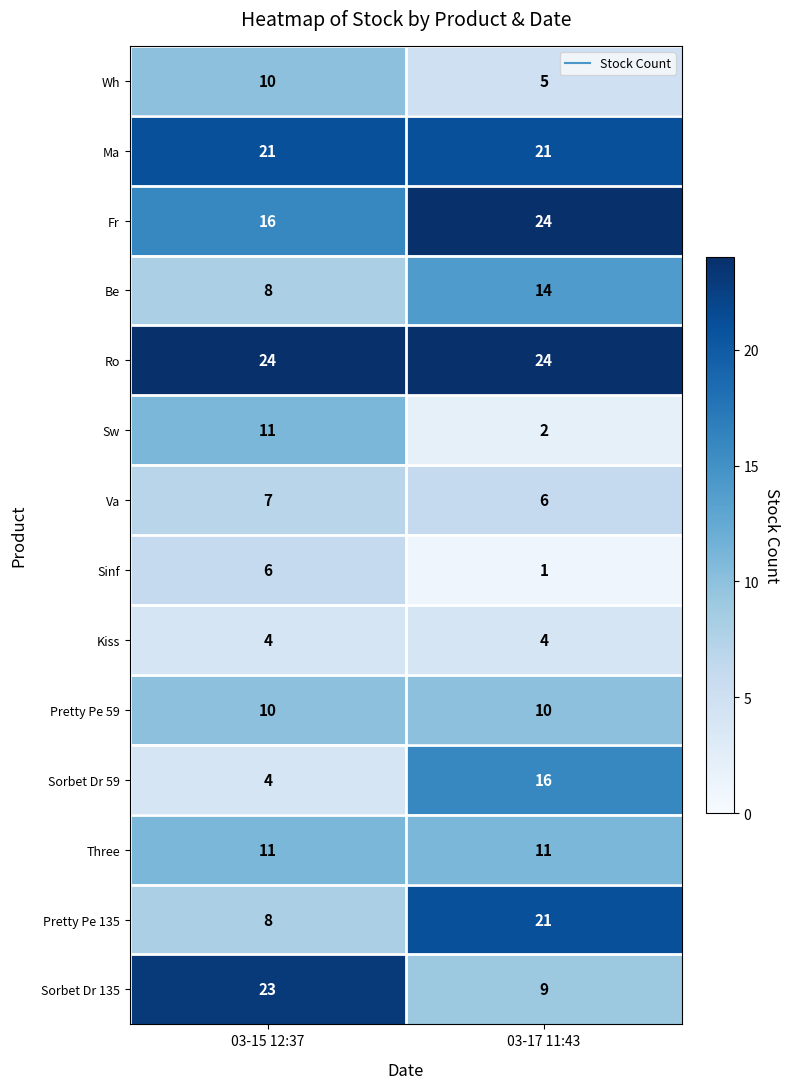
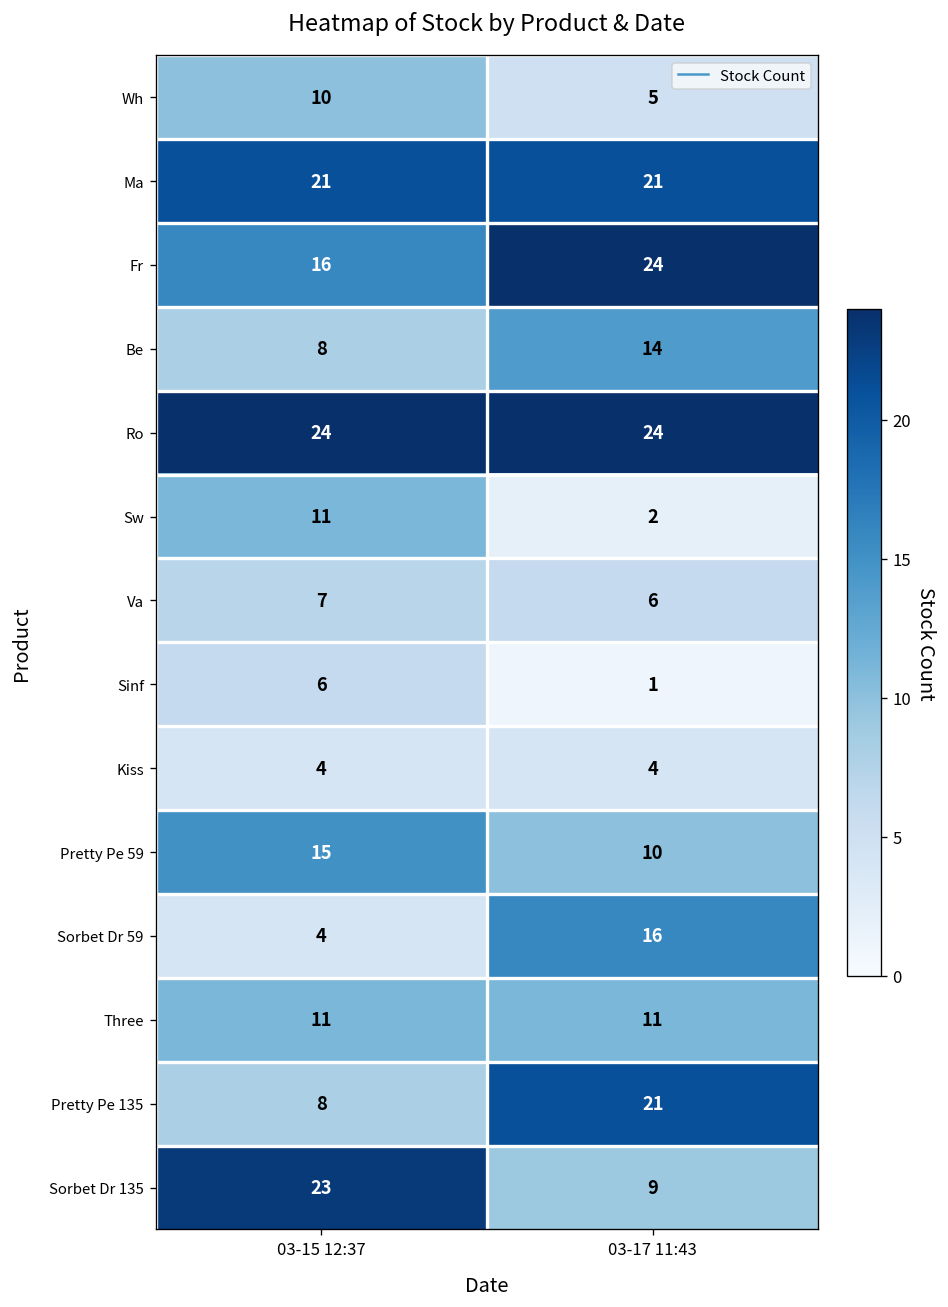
  {
    "Wh": {
      "03-15 12:37": 10,
      "03-17 11:43": 5
    },
    "Ma": {
      "03-15 12:37": 21,
      "03-17 11:43": 21
    },
    "Fr": {
      "03-15 12:37": 16,
      "03-17 11:43": 24
    },
    "Be": {
      "03-15 12:37": 8,
      "03-17 11:43": 14
    },
    "Ro": {
      "03-15 12:37": 24,
      "03-17 11:43": 24
    },
    "Sw": {
      "03-15 12:37": 11,
      "03-17 11:43": 2
    },
    "Va": {
      "03-15 12:37": 7,
      "03-17 11:43": 6
    },
    "Sinf": {
      "03-15 12:37": 6,
      "03-17 11:43": 1
    },
    "Kiss": {
      "03-15 12:37": 4,
      "03-17 11:43": 4
    },
    "Pretty Pe 59": {
-     "03-15 12:37": 10,
+     "03-15 12:37": 15,
      "03-17 11:43": 10
    },
    "Sorbet Dr 59": {
      "03-15 12:37": 4,
      "03-17 11:43": 16
    },
    "Three": {
      "03-15 12:37": 11,
      "03-17 11:43": 11
    },
    "Pretty Pe 135": {
      "03-15 12:37": 8,
      "03-17 11:43": 21
    },
    "Sorbet Dr 135": {
      "03-15 12:37": 23,
      "03-17 11:43": 9
    }
  }
